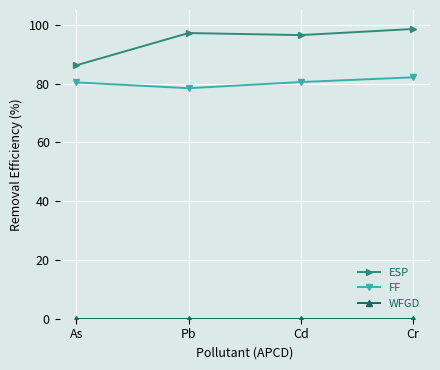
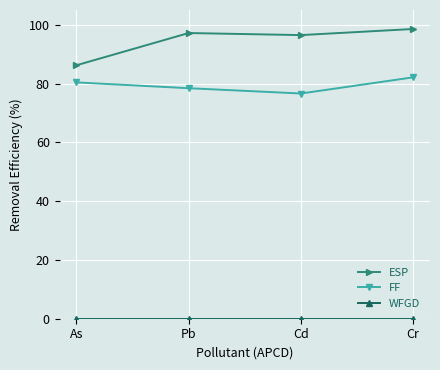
  {
    "FF": {
      "As": 80,
      "Pb": 78,
-     "Cd": 81,
+     "Cd": 77,
      "Cr": 82
    }
  }
